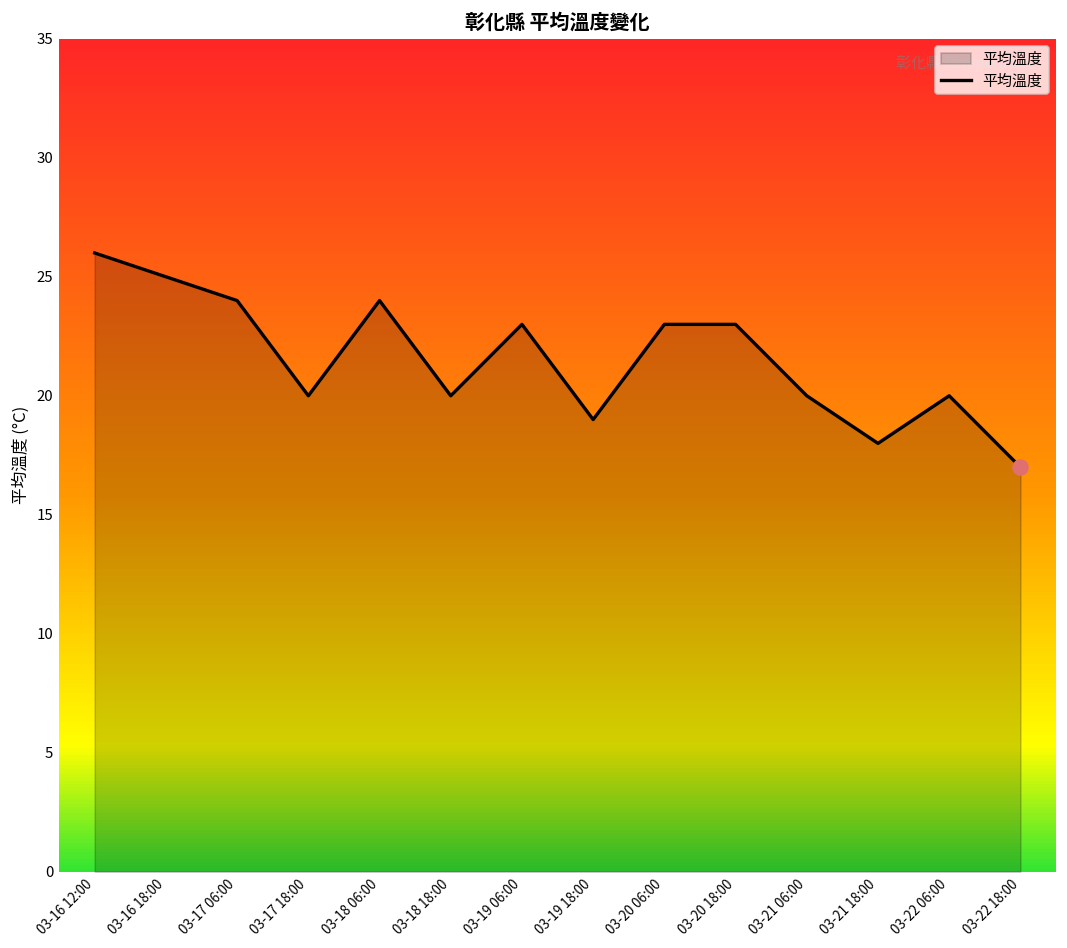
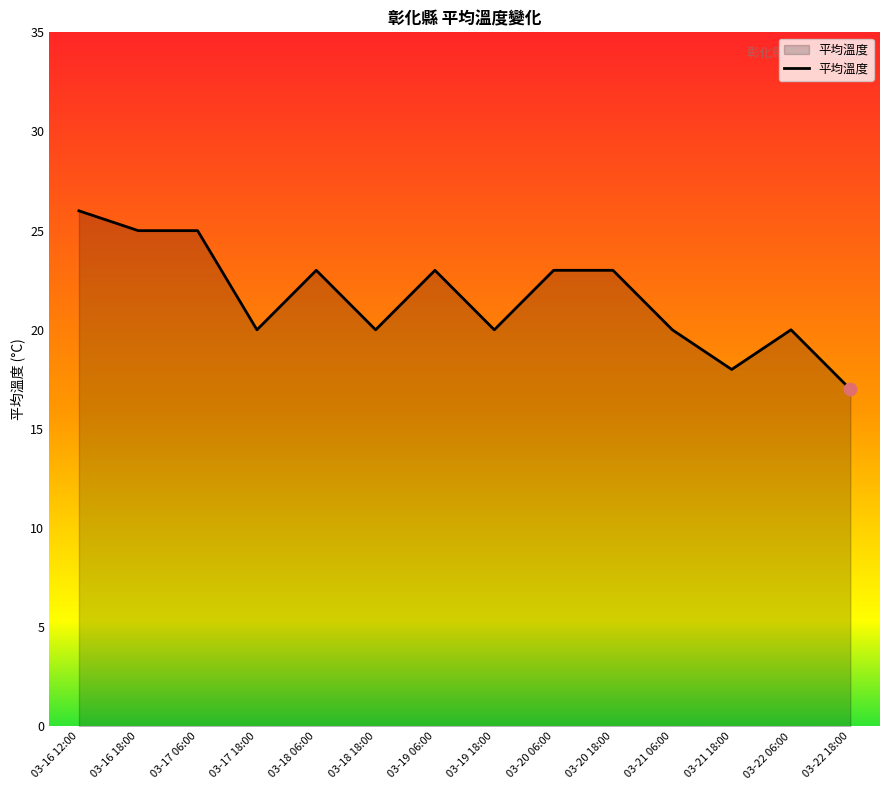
  {
    "平均溫度": {
      "03-16 12:00": 26,
      "03-16 18:00": 25,
-     "03-17 06:00": 24,
+     "03-17 06:00": 25,
      "03-17 18:00": 20,
-     "03-18 06:00": 24,
+     "03-18 06:00": 23,
      "03-18 18:00": 20,
      "03-19 06:00": 23,
-     "03-19 18:00": 19,
+     "03-19 18:00": 20,
      "03-20 06:00": 23,
      "03-20 18:00": 23,
      "03-21 06:00": 20,
      "03-21 18:00": 18,
      "03-22 06:00": 20
    }
  }
